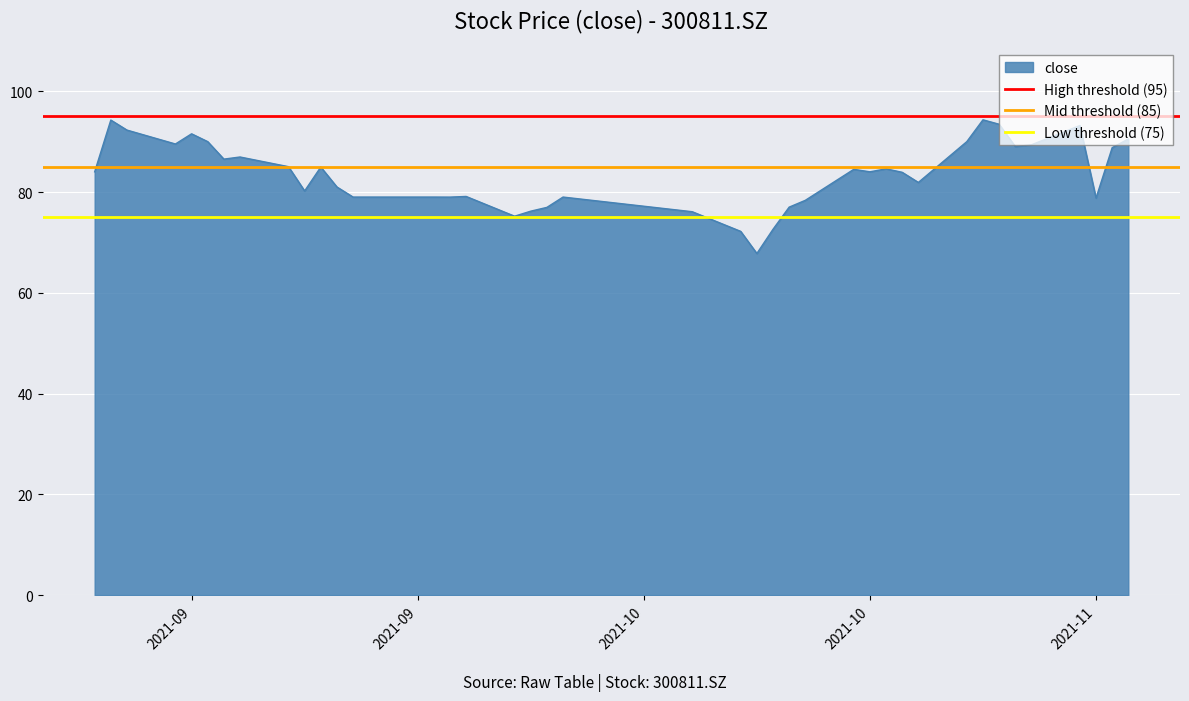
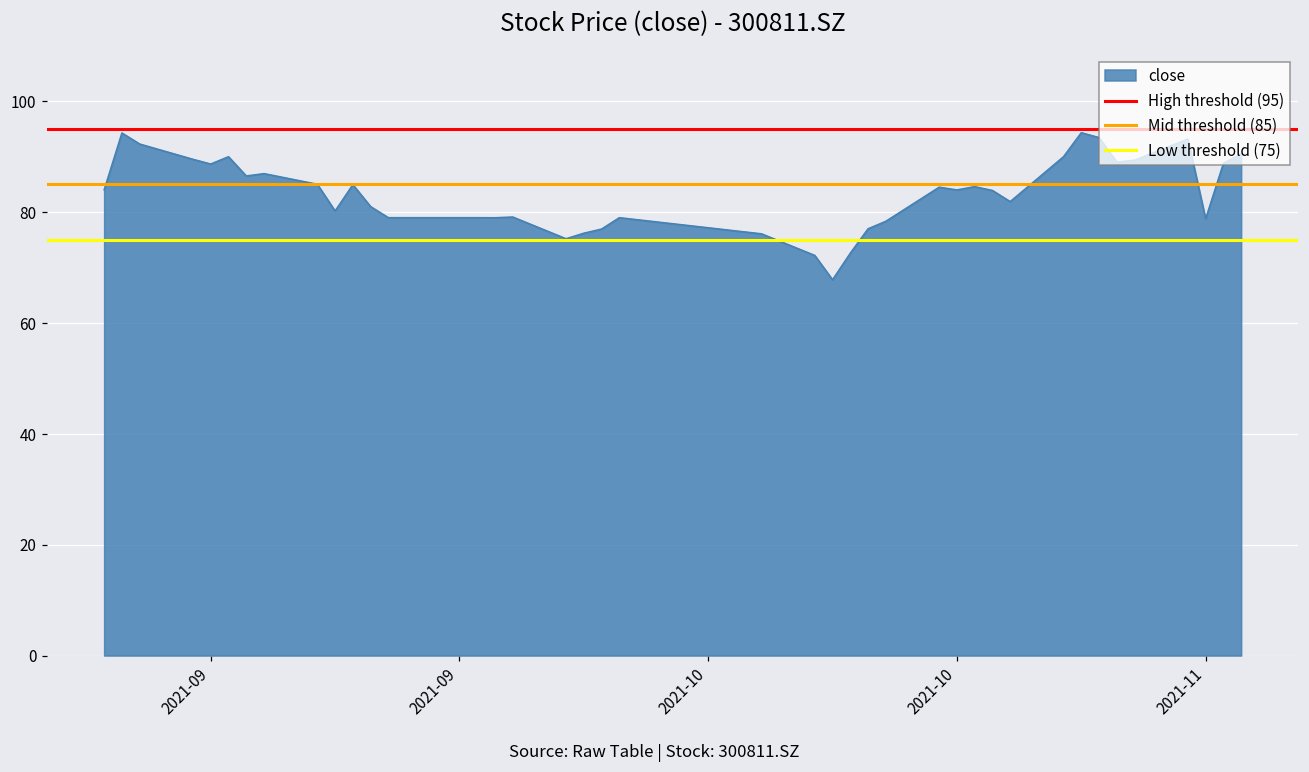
  {
-   "2021-09": 92,
+   "2021-09": 89,
    "2021-10": 84,
    "2021-11": 79
  }
